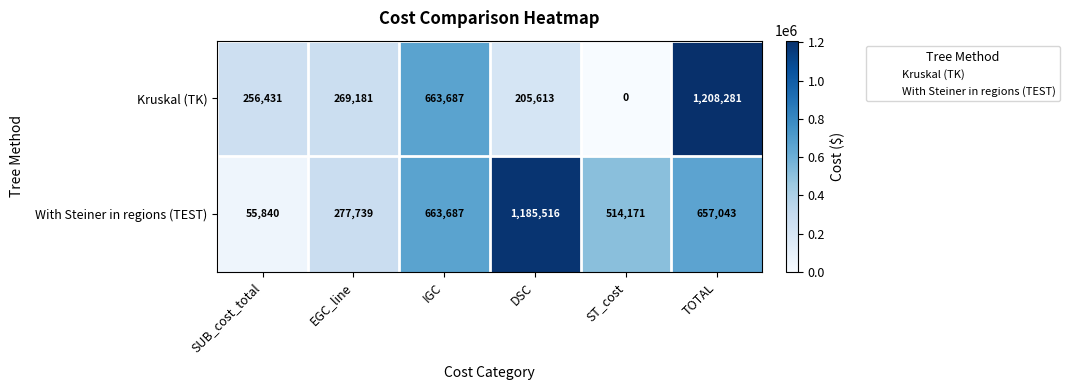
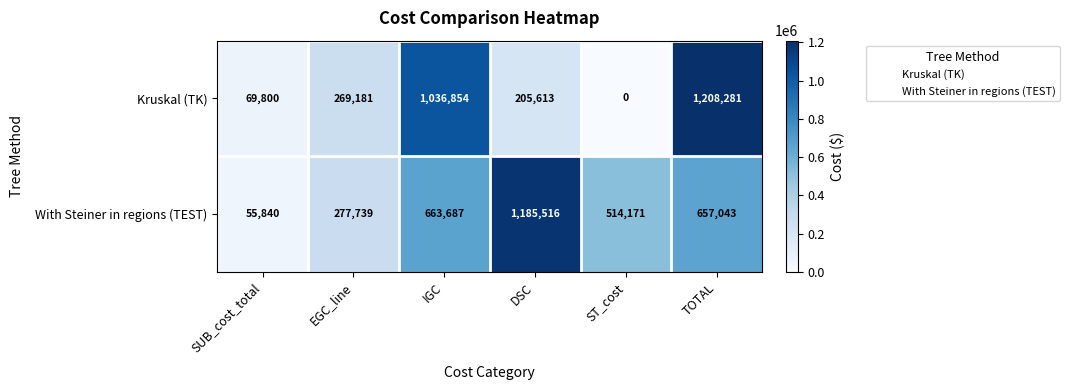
  {
    "Kruskal (TK)": {
-     "SUB_cost_total": "256,431",
+     "SUB_cost_total": "69,800",
      "EGC_line": "269,181",
-     "IGC": "663,687",
+     "IGC": "1,036,854",
      "DSC": "205,613",
      "ST_cost": "0",
      "TOTAL": "1,208,281"
    },
    "With Steiner in regions (TEST)": {
      "SUB_cost_total": "55,840",
      "EGC_line": "277,739",
      "IGC": "663,687",
      "DSC": "1,185,516",
      "ST_cost": "514,171",
      "TOTAL": "657,043"
    }
  }
